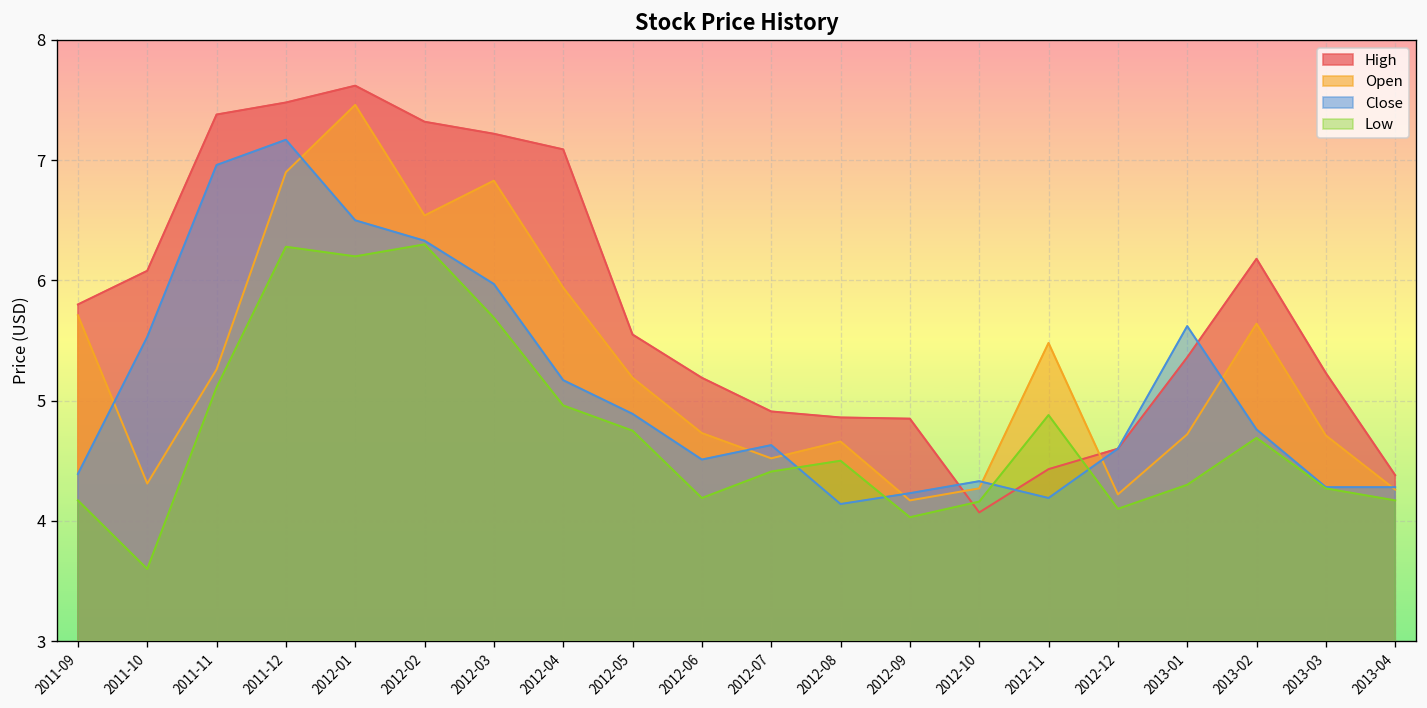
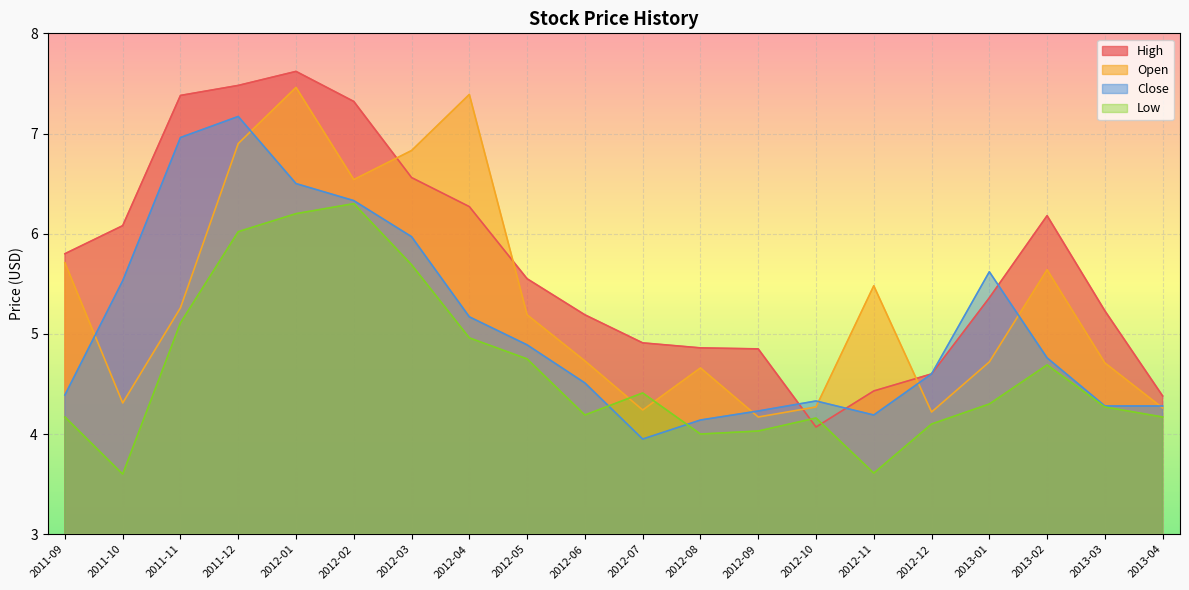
  {
    "High": {
      "2011-09": 5.80,
      "2011-10": 6.08,
      "2011-11": 7.38,
      "2011-12": 7.48,
      "2012-01": 7.62,
      "2012-02": 7.32,
-     "2012-03": 7.22,
-     "2012-04": 7.09,
+     "2012-03": 6.56,
+     "2012-04": 6.27,
      "2012-05": 5.55,
      "2012-06": 5.19,
      "2012-07": 4.91,
      "2012-08": 4.86,
      "2012-09": 4.85,
      "2012-10": 4.07,
      "2012-11": 4.43,
      "2013-01": 5.36,
      "2013-02": 6.18,
      "2013-03": 5.23,
      "2013-04": 4.38
    },
    "Open": {
      "2011-09": 5.71,
      "2011-10": 4.31,
      "2011-11": 5.26,
      "2011-12": 6.90,
      "2012-01": 7.46,
      "2012-02": 6.54,
      "2012-03": 6.83,
-     "2012-04": 5.94,
+     "2012-04": 7.39,
      "2012-05": 5.19,
      "2012-06": 4.73,
-     "2012-07": 4.52,
+     "2012-07": 4.24,
      "2012-08": 4.66,
      "2012-09": 4.17,
      "2012-10": 4.27,
      "2012-11": 5.48,
      "2012-12": 4.22,
      "2013-01": 4.72,
      "2013-02": 5.64,
      "2013-03": 4.71
    },
    "Close": {
      "2011-09": 4.39,
      "2011-10": 5.53,
      "2011-11": 6.96,
      "2011-12": 7.17,
      "2012-01": 6.50,
      "2012-02": 6.33,
      "2012-03": 5.97,
      "2012-04": 5.17,
      "2012-05": 4.89,
      "2012-06": 4.51,
-     "2012-07": 4.63,
+     "2012-07": 3.95,
      "2012-08": 4.14,
      "2012-09": 4.23,
      "2012-10": 4.33,
      "2012-11": 4.19,
      "2013-01": 5.62,
      "2013-02": 4.76
    },
    "Low": {
      "2011-09": 4.17,
      "2011-10": 3.60,
      "2011-11": 5.11,
-     "2011-12": 6.28,
+     "2011-12": 6.02,
      "2012-01": 6.20,
      "2012-02": 6.30,
      "2012-03": 5.69,
      "2012-04": 4.96,
      "2012-05": 4.75,
      "2012-06": 4.19,
      "2012-07": 4.41,
-     "2012-08": 4.5,
+     "2012-08": 4.0,
      "2012-09": 4.03,
      "2012-10": 4.16,
-     "2012-11": 4.88,
+     "2012-11": 3.61,
      "2012-12": 4.10,
      "2013-01": 4.30,
      "2013-02": 4.69,
      "2013-04": 4.17
    }
  }
